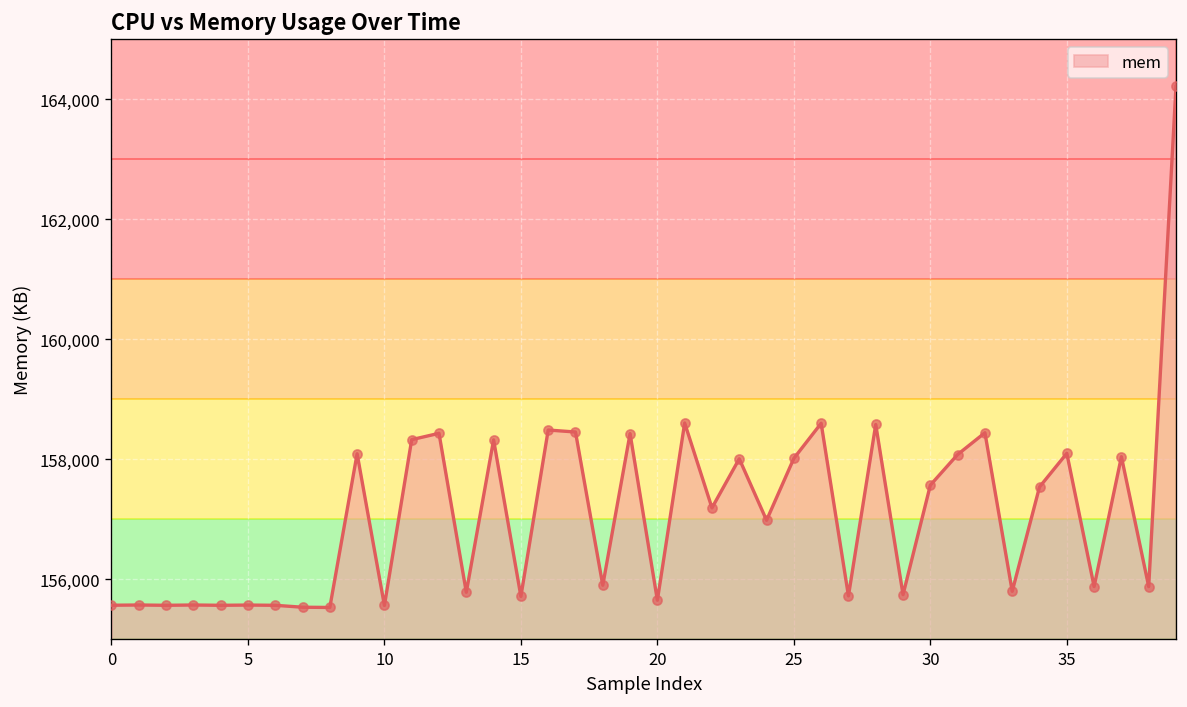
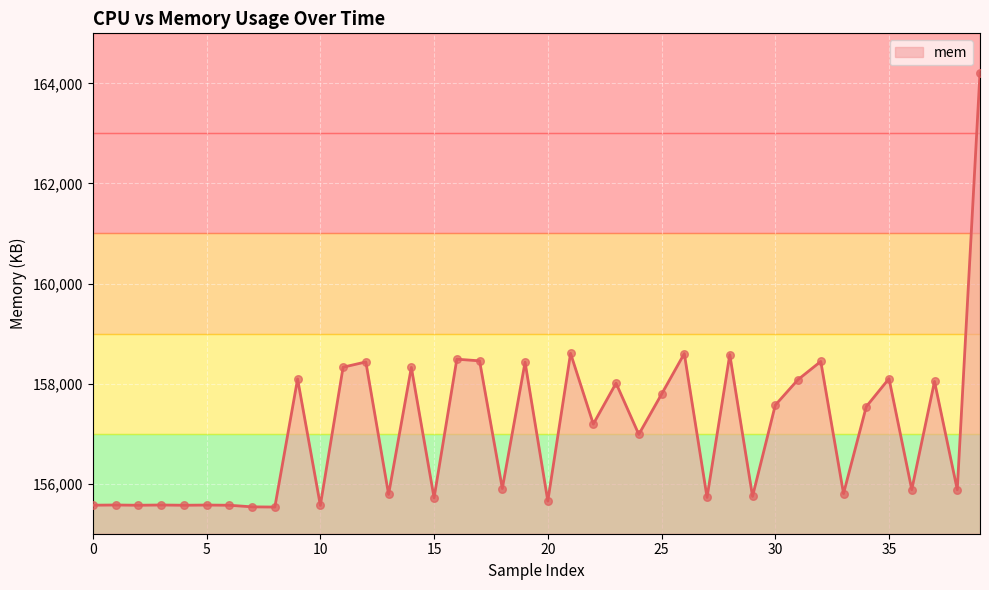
  {
    "0": "155,600",
    "5": "155,600",
    "10": "155,600",
    "15": "155,700",
    "20": "155,700",
-   "25": "158,000",
+   "25": "157,800",
    "30": "157,600",
    "35": "158,100"
  }
